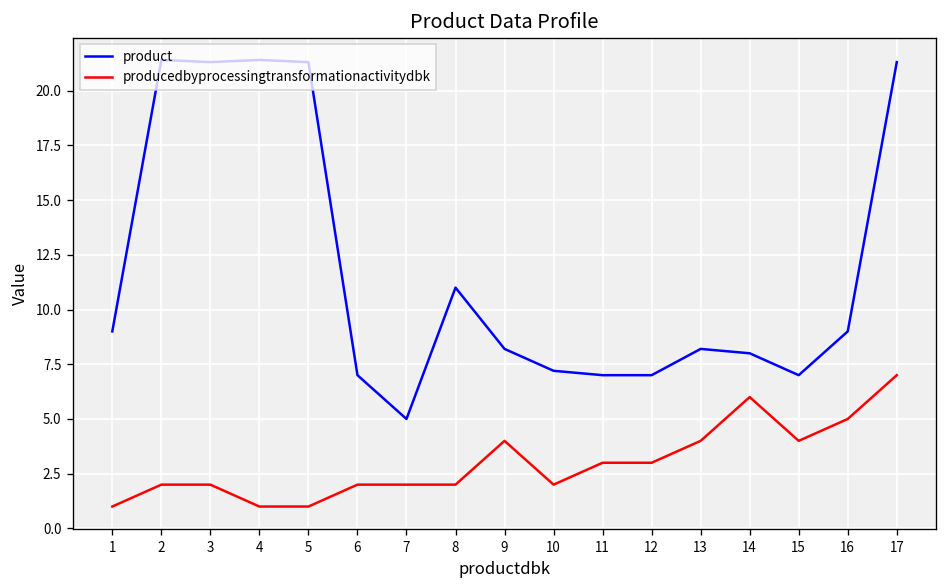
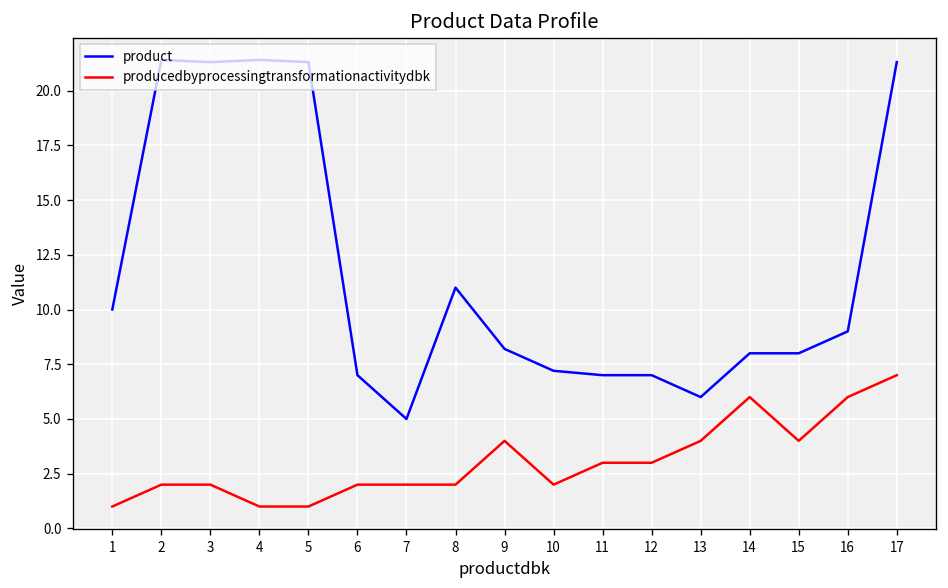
  {
    "product": {
-     "1": 9,
+     "1": 10,
      "6": 7.0,
      "7": 5.0,
      "8": 11.0,
      "9": 8.2,
      "10": 7.2,
      "11": 7.0,
      "12": 7.0,
-     "13": 8.2,
+     "13": 6.0,
      "14": 8.0,
-     "15": 7,
+     "15": 8,
      "16": 9.0,
      "17": 21.3
    },
    "producedbyprocessingtransformationactivitydbk": {
      "1": 1,
      "2": 2,
      "3": 2,
      "4": 1,
      "5": 1,
      "6": 2,
      "7": 2,
      "8": 2,
      "9": 4,
      "10": 2,
      "11": 3,
      "12": 3,
      "13": 4,
      "14": 6,
      "15": 4,
-     "16": 5,
+     "16": 6,
      "17": 7
    }
  }
